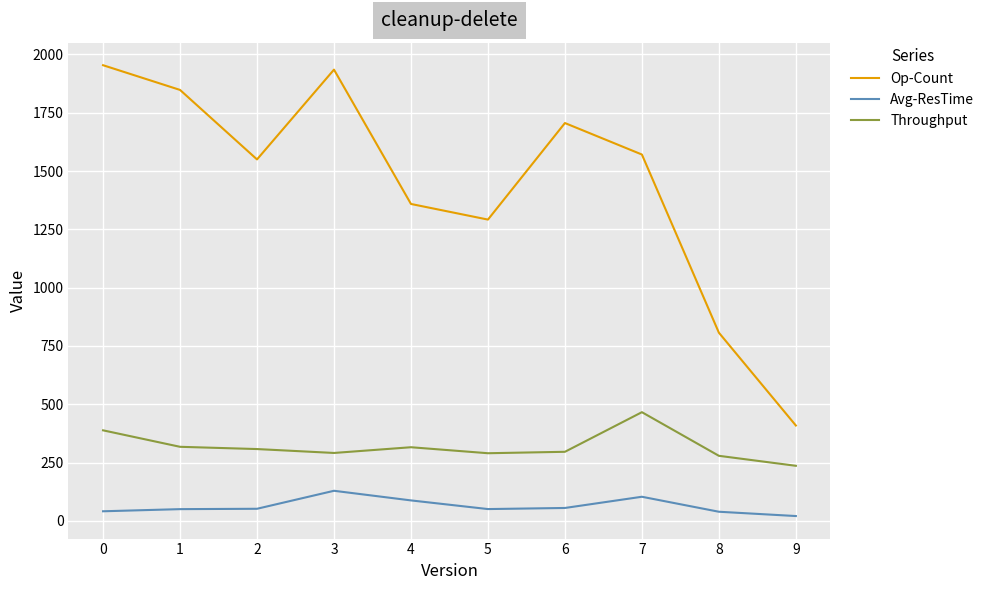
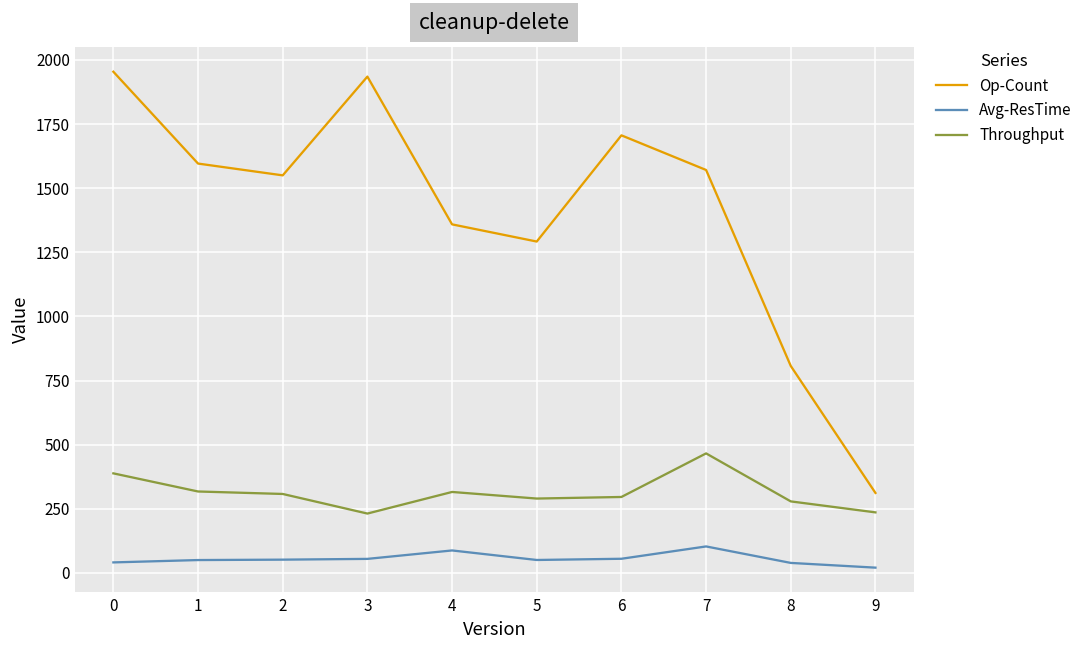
  {
    "Op-Count": {
      "0": 1950,
-     "1": 1850,
+     "1": 1600,
      "2": 1550,
      "3": 1940,
      "4": 1360,
      "5": 1290,
      "6": 1710,
      "7": 1570,
      "8": 810,
-     "9": 410
+     "9": 310
    },
    "Avg-ResTime": {
      "0": 40,
      "1": 50,
      "2": 50,
-     "3": 130,
+     "3": 50,
      "4": 90,
      "5": 50,
      "6": 60,
      "7": 100,
      "8": 40,
      "9": 20
    },
    "Throughput": {
      "0": 390,
      "1": 320,
      "2": 310,
-     "3": 290,
+     "3": 230,
      "4": 320,
      "5": 290,
      "6": 300,
      "7": 470,
      "8": 280,
      "9": 240
    }
  }
